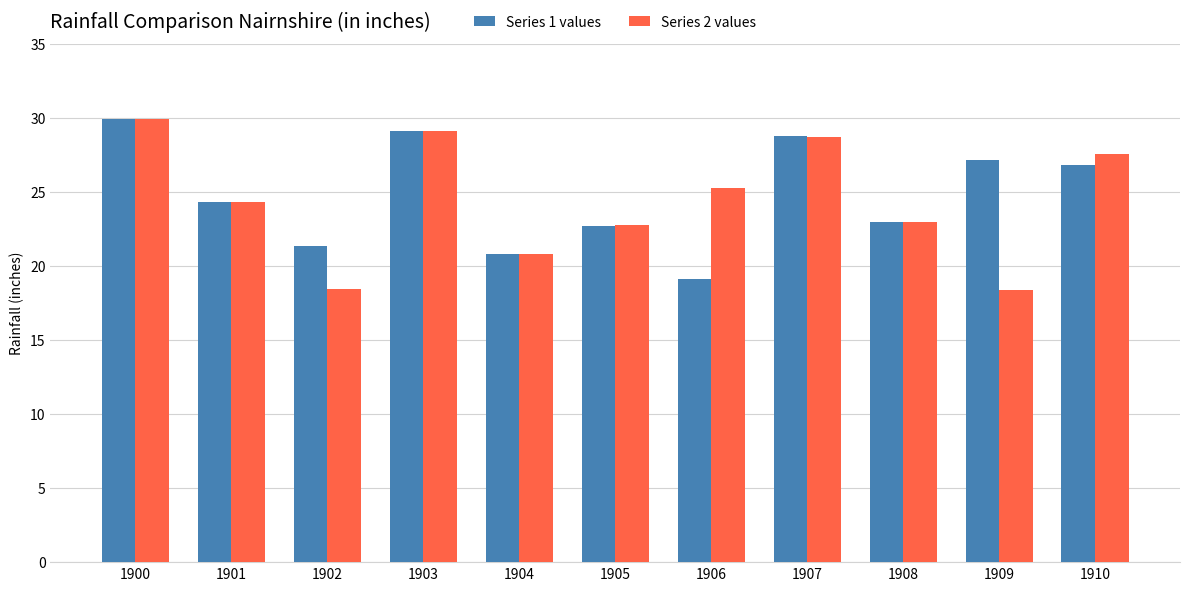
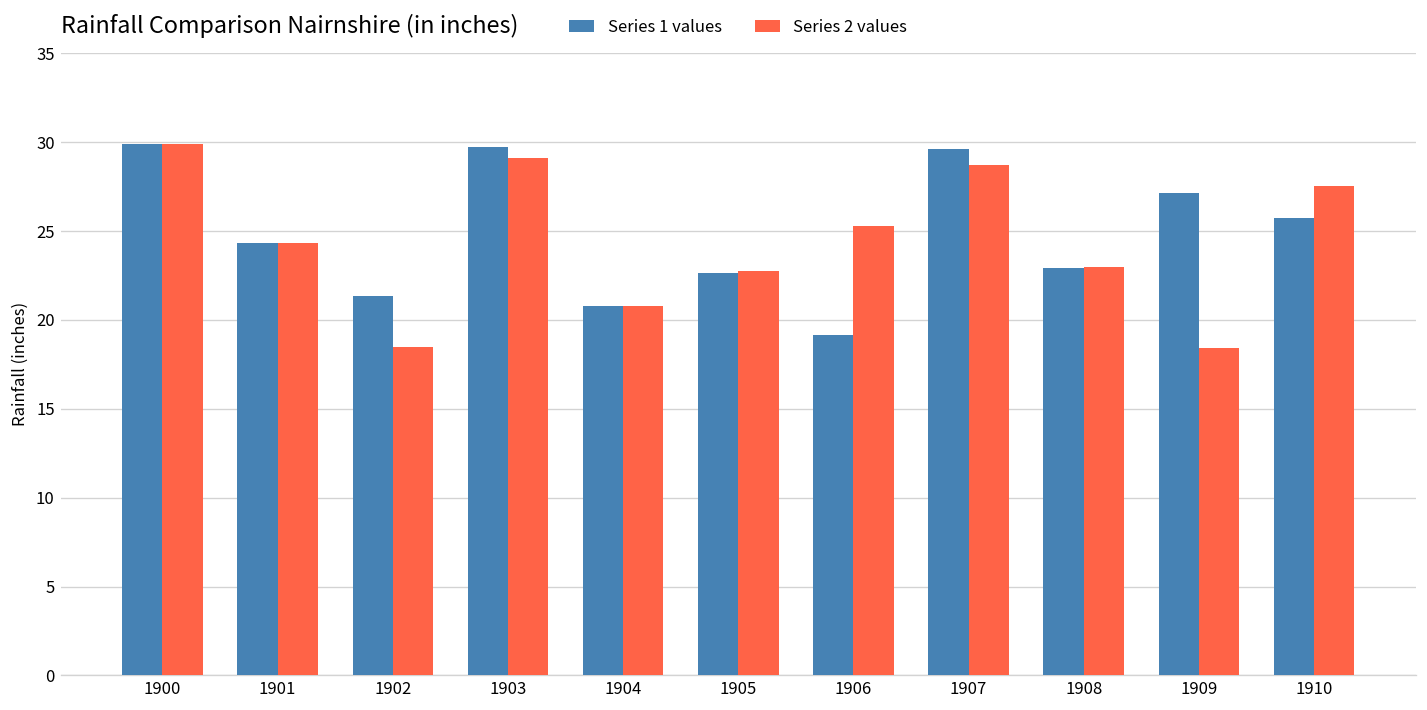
  {
    "Series 1 values": {
      "1900": 29.9,
      "1901": 24.3,
      "1902": 21.4,
-     "1903": 29.1,
+     "1903": 29.8,
      "1904": 20.8,
      "1905": 22.7,
      "1906": 19.1,
-     "1907": 28.8,
+     "1907": 29.6,
      "1908": 22.9,
      "1909": 27.1,
-     "1910": 26.8
+     "1910": 25.8
    },
    "Series 2 values": {
      "1900": 29.9,
      "1901": 24.3,
      "1902": 18.5,
      "1903": 29.1,
      "1904": 20.8,
      "1905": 22.7,
      "1906": 25.3,
      "1907": 28.7,
      "1908": 23.0,
      "1909": 18.4,
      "1910": 27.5
    }
  }
